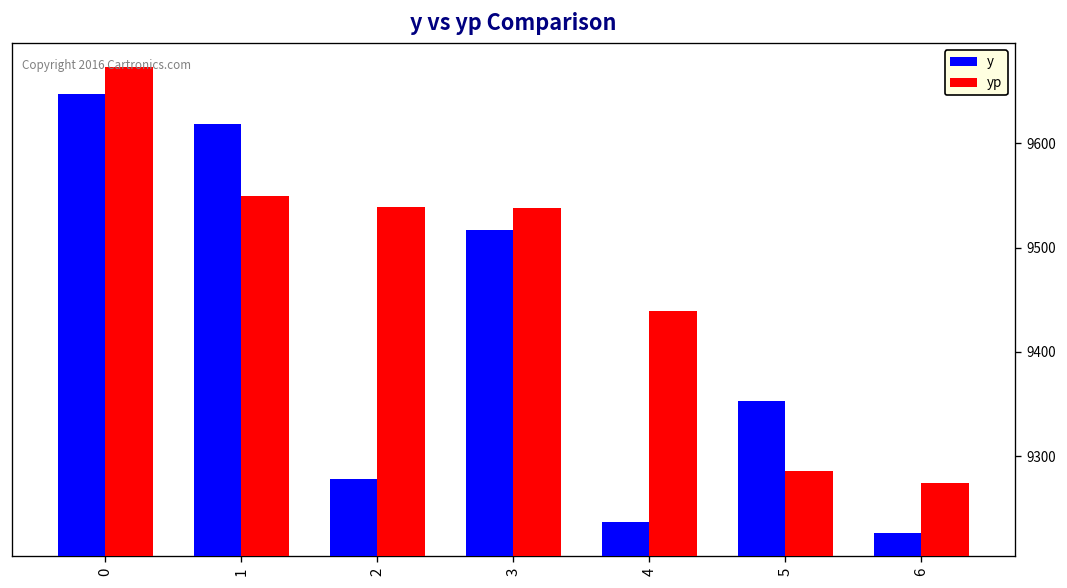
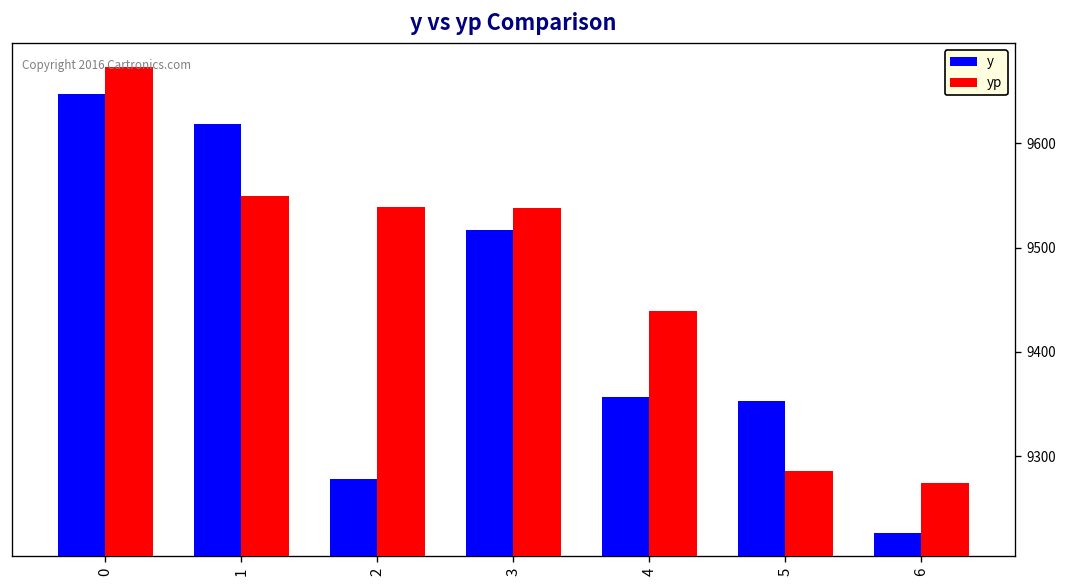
  {
    "y": {
      "0": 9650,
      "1": 9620,
      "2": 9280,
      "3": 9520,
-     "4": 9240,
+     "4": 9360,
      "5": 9350,
      "6": 9230
    },
    "yp": {
      "1": 9550,
      "2": 9540,
      "3": 9540,
      "4": 9440,
      "5": 9290,
      "6": 9270
    }
  }
